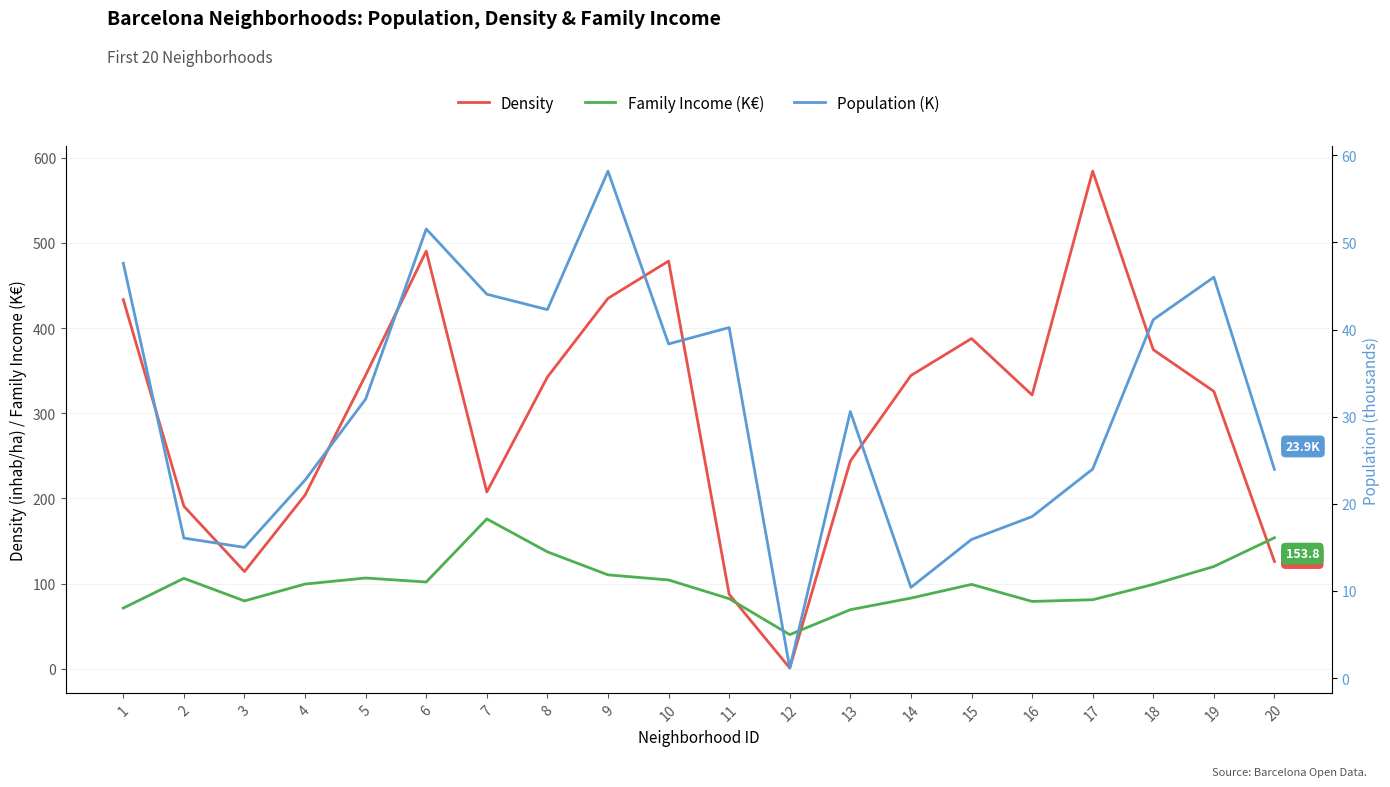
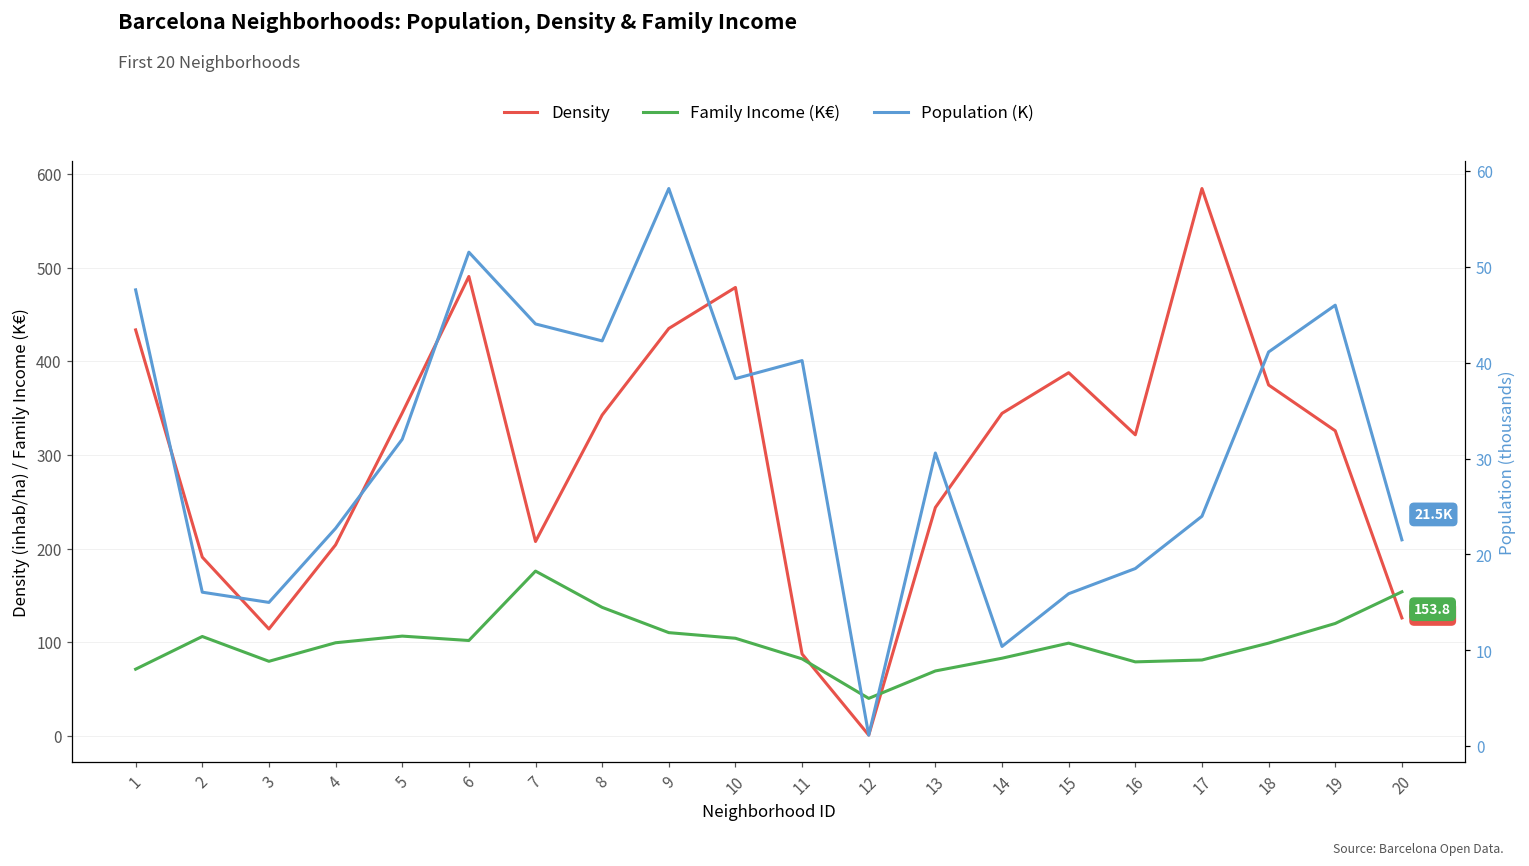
  {
    "Population (K)": {
-     "20": "23.9K"
+     "20": "21.5K"
    }
  }
